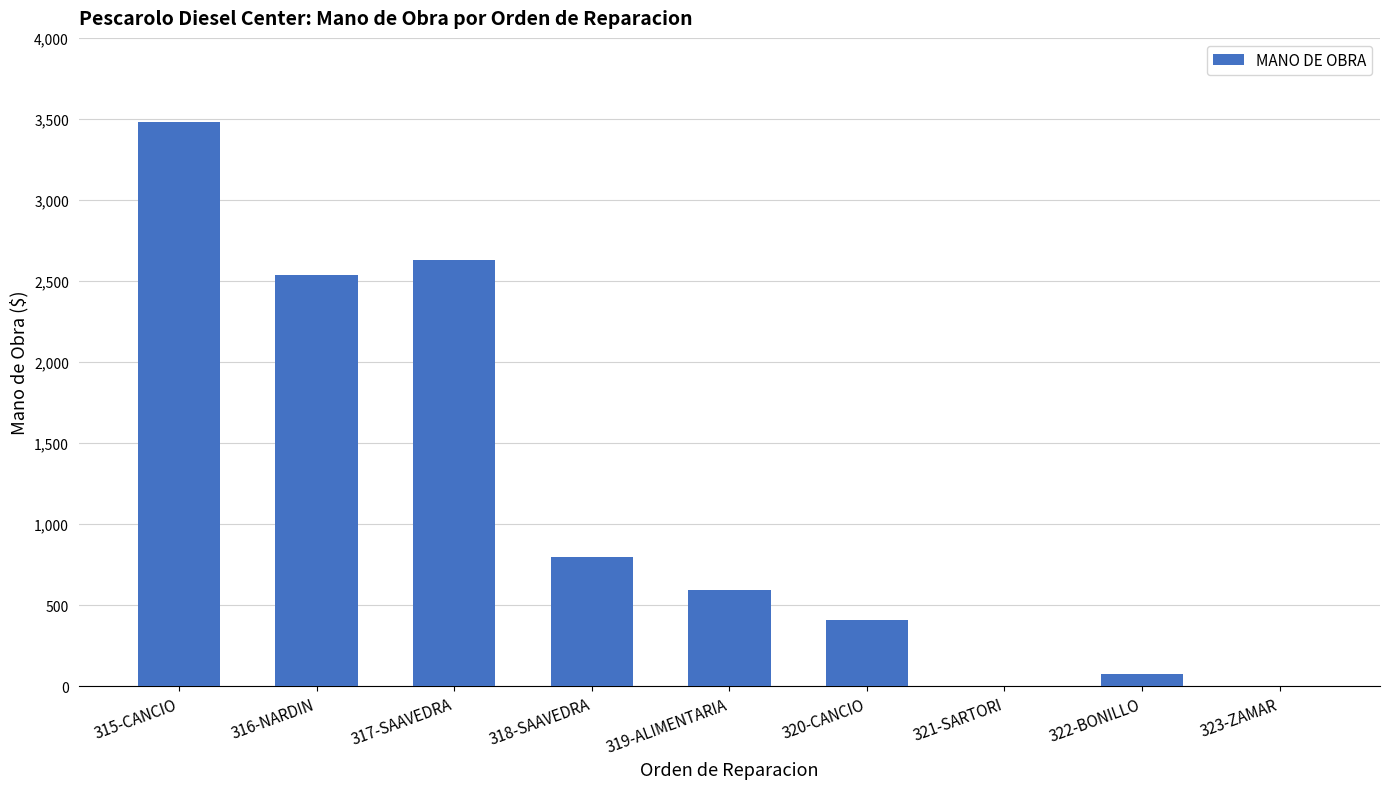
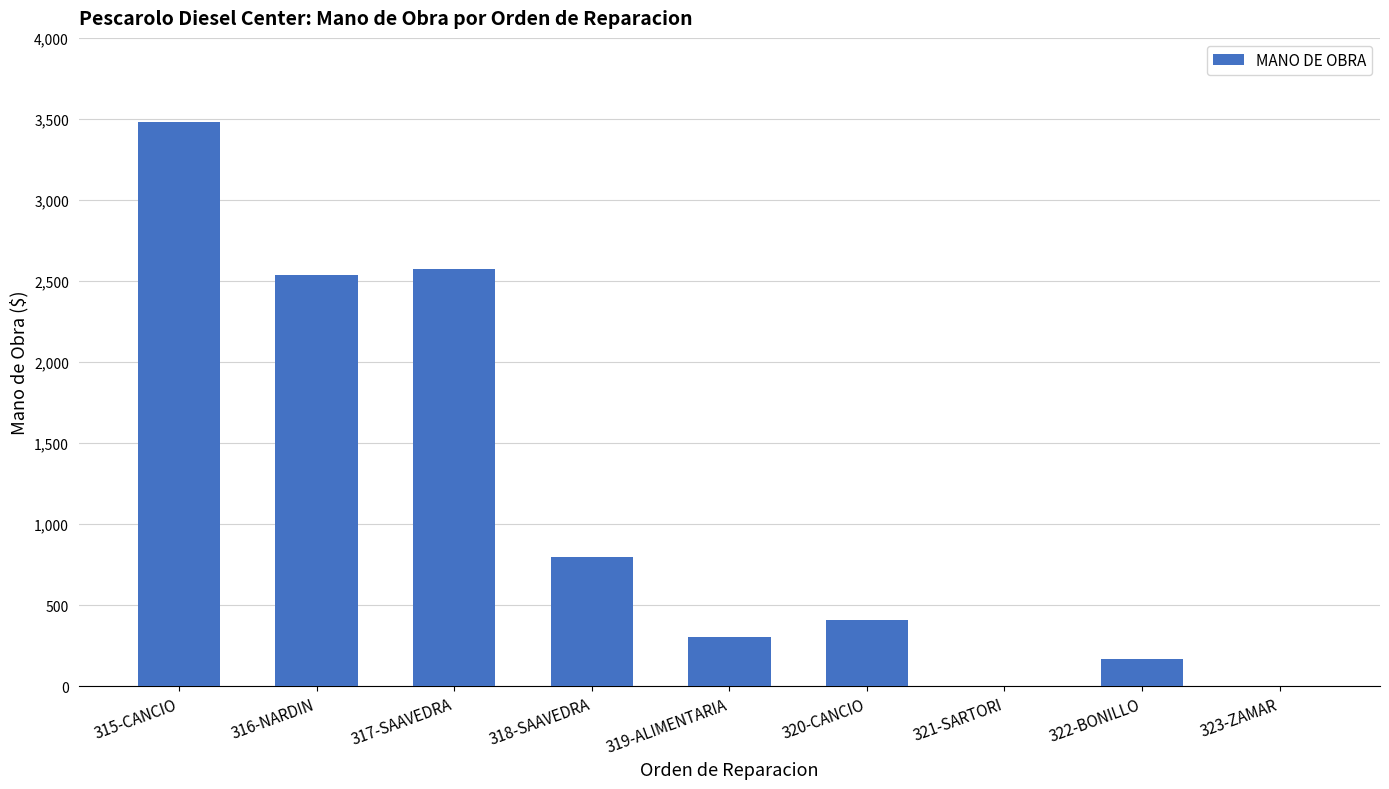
  {
    "315-CANCIO": "3,480",
    "316-NARDIN": "2,540",
-   "317-SAAVEDRA": "2,630",
+   "317-SAAVEDRA": "2,570",
    "318-SAAVEDRA": "800",
-   "319-ALIMENTARIA": "600",
+   "319-ALIMENTARIA": "310",
    "320-CANCIO": "410",
    "321-SARTORI": "0",
-   "322-BONILLO": "70",
+   "322-BONILLO": "170",
    "323-ZAMAR": "0"
  }
